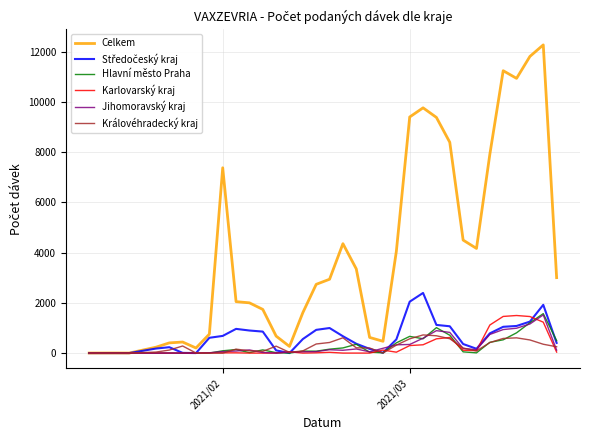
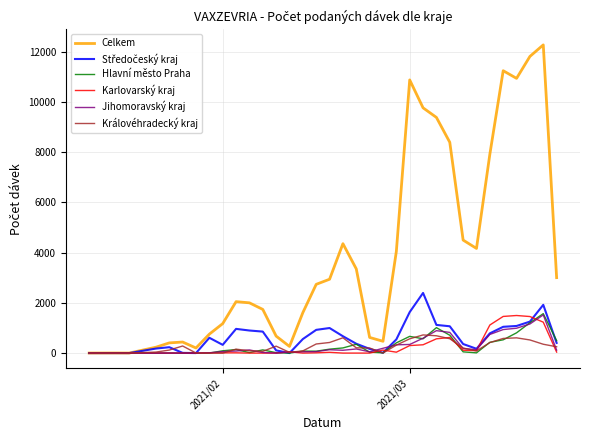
  {
    "Celkem": {
-     "2021/02": 7400,
-     "2021/03": 9400
+     "2021/02": 1200,
+     "2021/03": 10900
    },
    "Středočeský kraj": {
-     "2021/02": 700,
-     "2021/03": 2000
+     "2021/02": 300,
+     "2021/03": 1600
    }
  }
